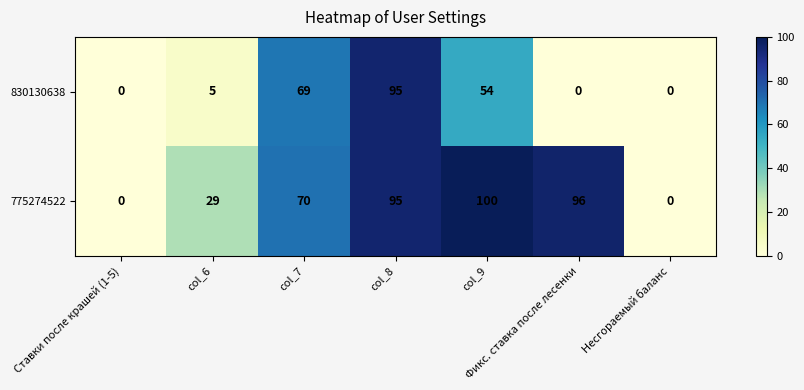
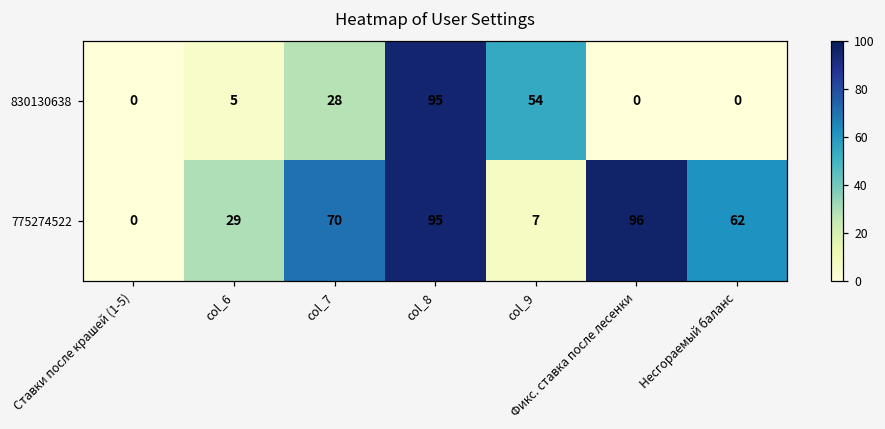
  {
    "830130638": {
      "Ставки после крашей (1-5)": 0,
      "col_6": 5,
-     "col_7": 69,
+     "col_7": 28,
      "col_8": 95,
      "col_9": 54,
      "Фикс. ставка после лесенки": 0,
      "Несгораемый баланс": 0
    },
    "775274522": {
      "Ставки после крашей (1-5)": 0,
      "col_6": 29,
      "col_7": 70,
      "col_8": 95,
-     "col_9": 100,
+     "col_9": 7,
      "Фикс. ставка после лесенки": 96,
-     "Несгораемый баланс": 0
+     "Несгораемый баланс": 62
    }
  }
